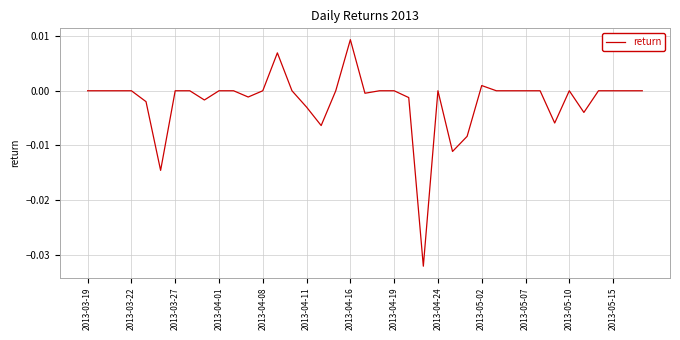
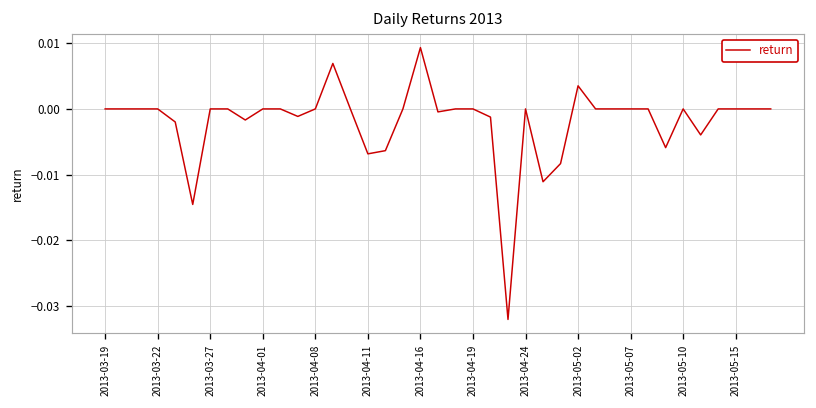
  {
    "2013-03-19": 0.000,
    "2013-03-22": 0.000,
    "2013-03-27": 0.000,
    "2013-04-01": 0.000,
    "2013-04-08": 0.000,
-   "2013-04-11": -0.003,
+   "2013-04-11": -0.007,
    "2013-04-16": 0.009,
    "2013-04-19": 0.000,
    "2013-04-24": 0.000,
-   "2013-05-02": 0.001,
+   "2013-05-02": 0.004,
    "2013-05-07": 0.000,
    "2013-05-10": 0.000,
    "2013-05-15": 0.000
  }
